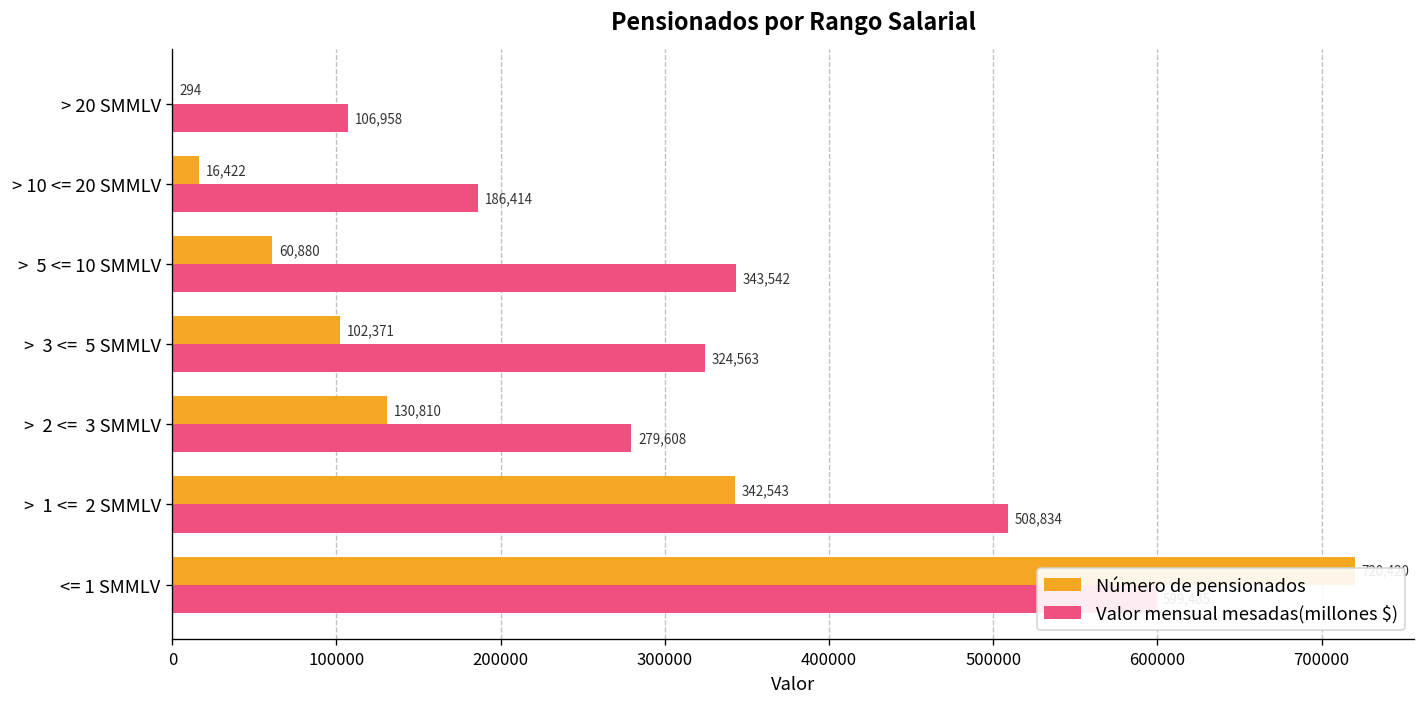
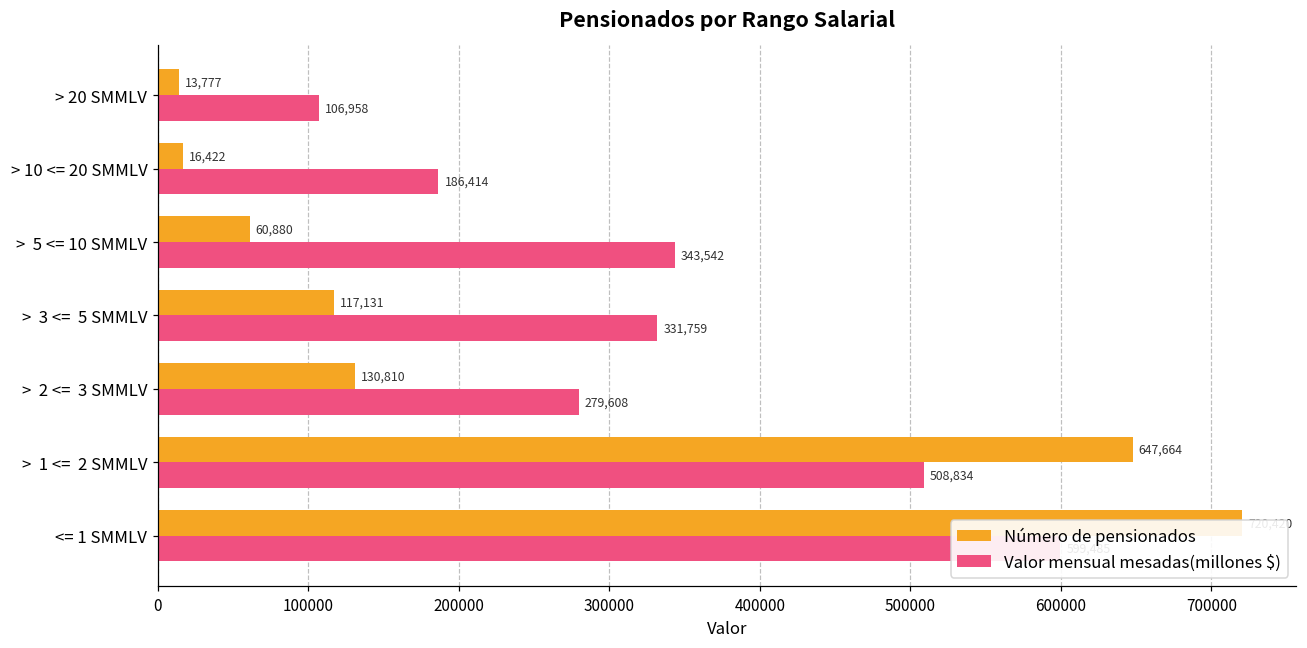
  {
    "Número de pensionados": {
-     "> 20 SMMLV": "294",
+     "> 20 SMMLV": "13,777",
      "> 10 <= 20 SMMLV": "16,422",
      "> 5 <= 10 SMMLV": "60,880",
-     "> 3 <= 5 SMMLV": "102,371",
+     "> 3 <= 5 SMMLV": "117,131",
      "> 2 <= 3 SMMLV": "130,810",
-     "> 1 <= 2 SMMLV": "342,543"
+     "> 1 <= 2 SMMLV": "647,664"
    },
    "Valor mensual mesadas(millones $)": {
      "> 20 SMMLV": "106,958",
      "> 10 <= 20 SMMLV": "186,414",
      "> 5 <= 10 SMMLV": "343,542",
-     "> 3 <= 5 SMMLV": "324,563",
+     "> 3 <= 5 SMMLV": "331,759",
      "> 2 <= 3 SMMLV": "279,608",
      "> 1 <= 2 SMMLV": "508,834"
    }
  }
